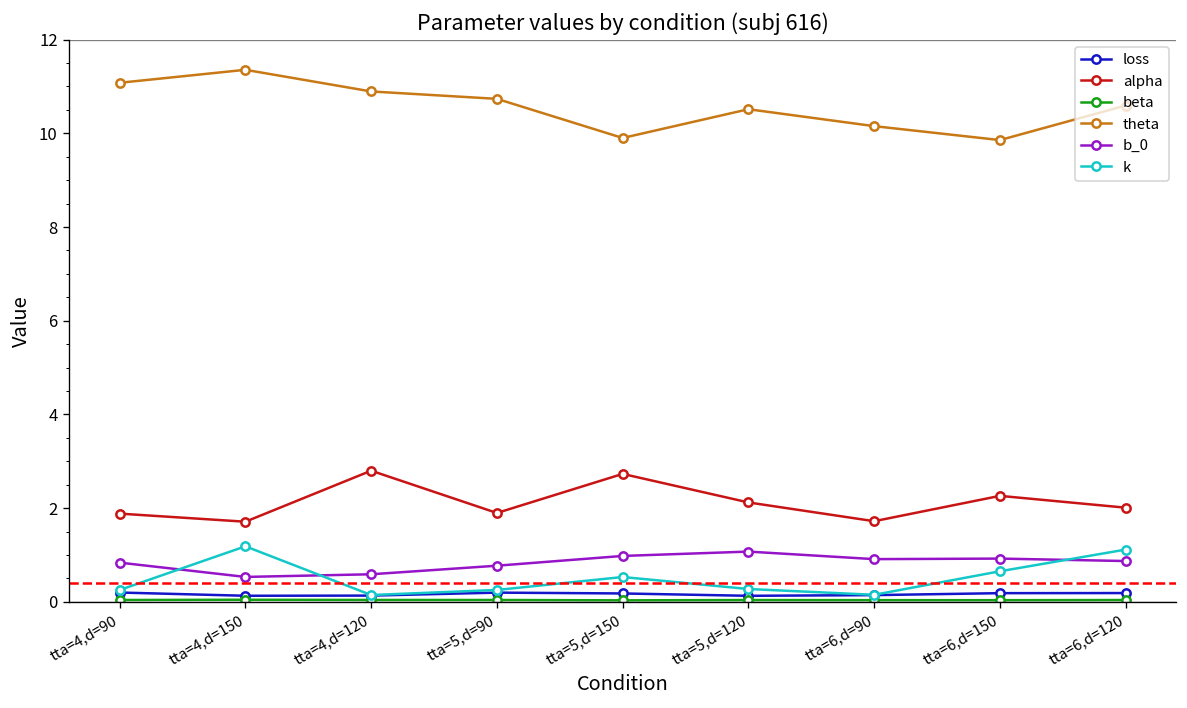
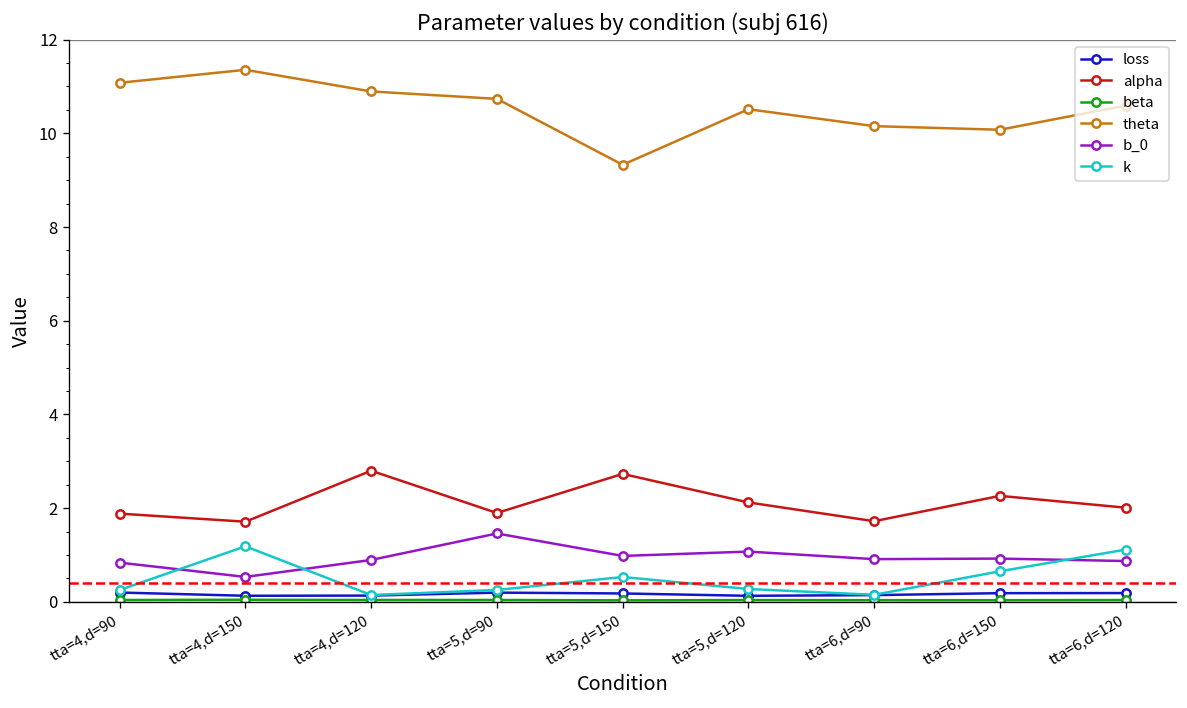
  {
    "loss": {
      "tta=4,d=150": 0.1,
      "tta=5,d=150": 0.2,
      "tta=5,d=120": 0.1,
      "tta=6,d=150": 0.2,
      "tta=6,d=120": 0.2
    },
    "alpha": {
      "tta=4,d=90": 1.9,
      "tta=4,d=150": 1.7,
      "tta=4,d=120": 2.8,
      "tta=5,d=90": 1.9,
      "tta=5,d=150": 2.7,
      "tta=5,d=120": 2.1,
      "tta=6,d=90": 1.7,
      "tta=6,d=150": 2.3,
      "tta=6,d=120": 2.0
    },
    "beta": {
      "tta=4,d=90": 0.0,
      "tta=4,d=150": 0.0,
      "tta=4,d=120": 0.0,
      "tta=5,d=90": 0.0,
      "tta=5,d=150": 0.0,
      "tta=5,d=120": 0.0,
      "tta=6,d=90": 0.0,
      "tta=6,d=150": 0.0,
      "tta=6,d=120": 0.0
    },
    "theta": {
      "tta=4,d=90": 11.1,
      "tta=4,d=150": 11.4,
      "tta=4,d=120": 10.9,
      "tta=5,d=90": 10.7,
-     "tta=5,d=150": 9.9,
+     "tta=5,d=150": 9.3,
      "tta=5,d=120": 10.5,
      "tta=6,d=90": 10.2,
-     "tta=6,d=150": 9.9
+     "tta=6,d=150": 10.1
    },
    "b_0": {
      "tta=4,d=90": 0.8,
      "tta=4,d=150": 0.5,
-     "tta=4,d=120": 0.6,
-     "tta=5,d=90": 0.8,
+     "tta=4,d=120": 0.9,
+     "tta=5,d=90": 1.5,
      "tta=5,d=150": 1.0,
      "tta=5,d=120": 1.1,
      "tta=6,d=90": 0.9,
      "tta=6,d=150": 0.9,
      "tta=6,d=120": 0.9
    },
    "k": {
      "tta=4,d=150": 1.2,
      "tta=5,d=150": 0.5,
      "tta=5,d=120": 0.3,
      "tta=6,d=150": 0.7,
      "tta=6,d=120": 1.1
    }
  }
